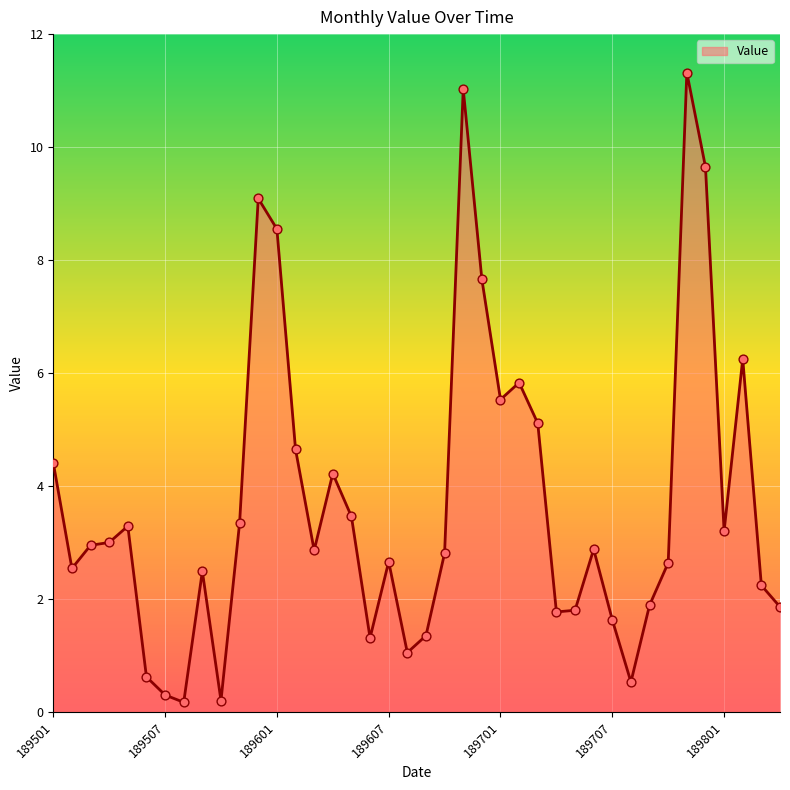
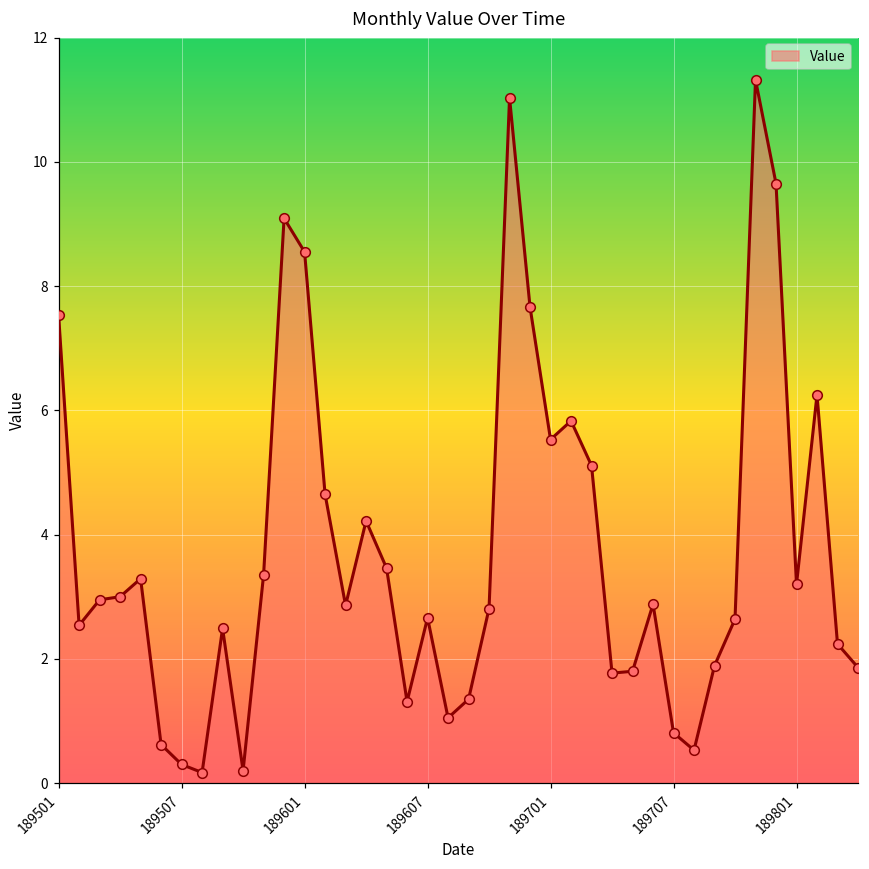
  {
-   "189501": 4.4,
+   "189501": 7.5,
    "189507": 0.3,
    "189601": 8.6,
    "189607": 2.7,
    "189701": 5.5,
-   "189707": 1.6,
+   "189707": 0.8,
    "189801": 3.2
  }
